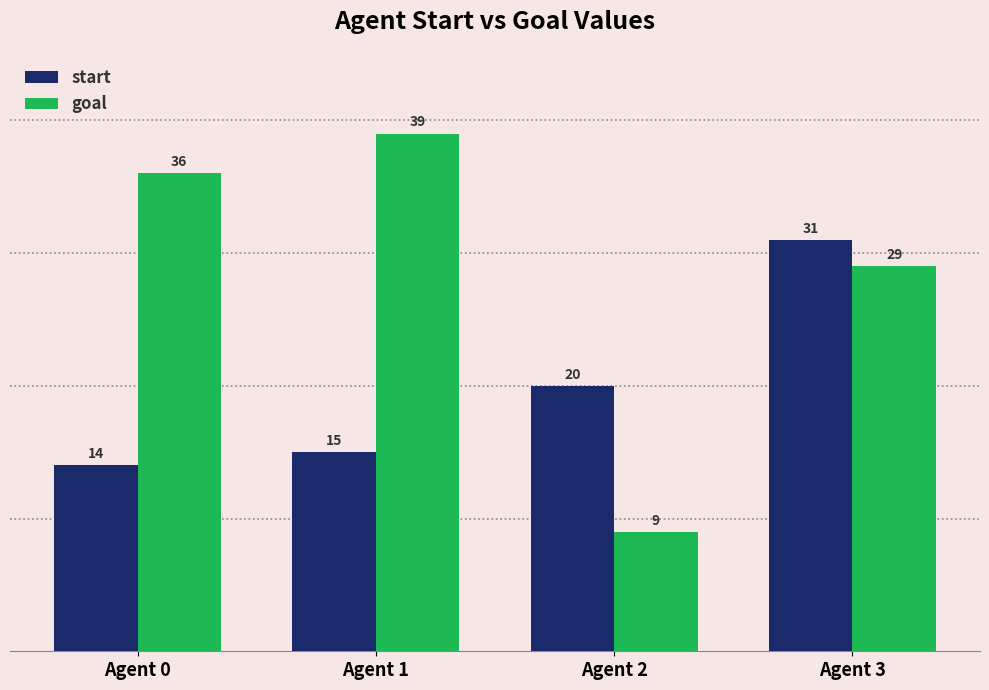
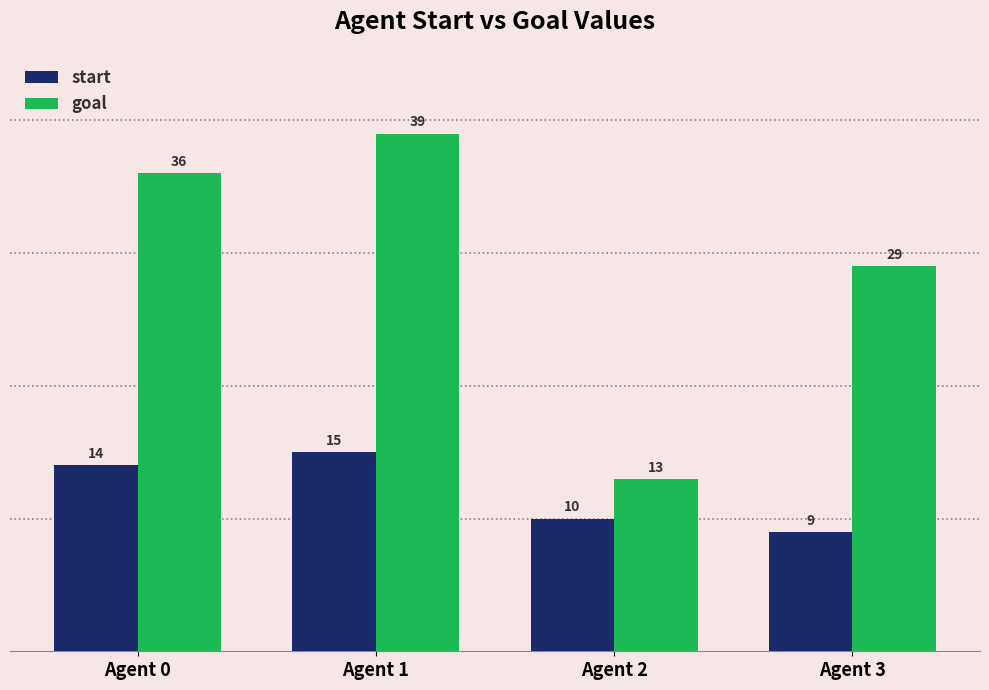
  {
    "start": {
      "Agent 0": 14,
      "Agent 1": 15,
-     "Agent 2": 20,
-     "Agent 3": 31
+     "Agent 2": 10,
+     "Agent 3": 9
    },
    "goal": {
      "Agent 0": 36,
      "Agent 1": 39,
-     "Agent 2": 9,
+     "Agent 2": 13,
      "Agent 3": 29
    }
  }
